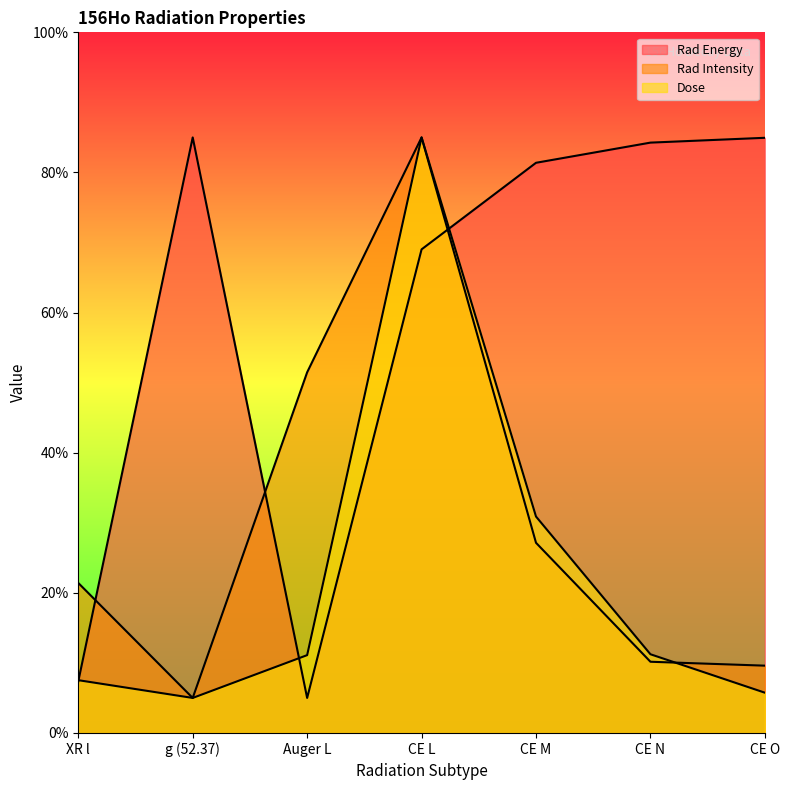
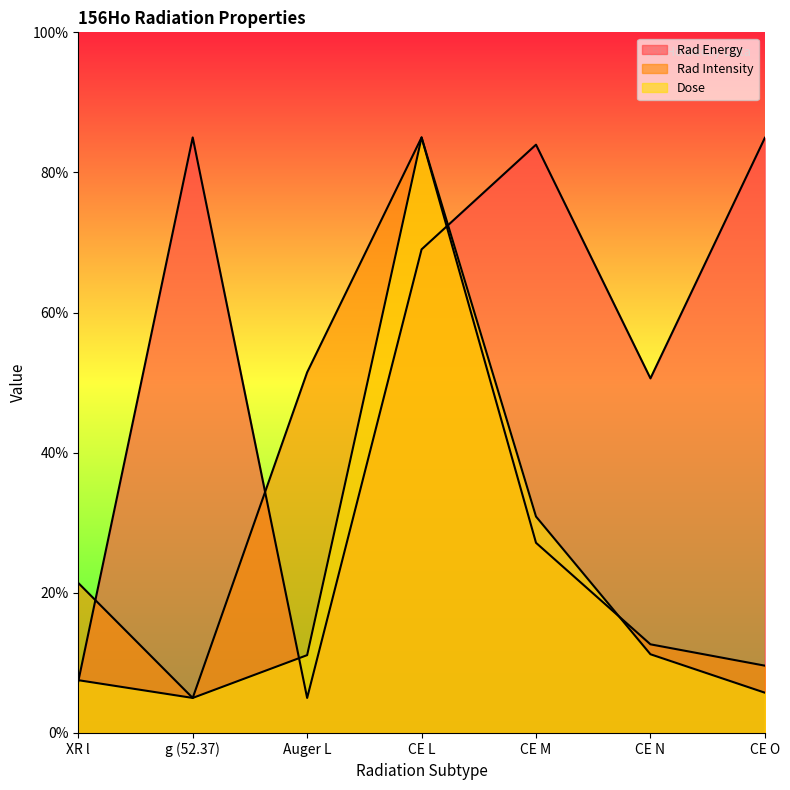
  {
    "Rad Energy": {
      "g (52.37)": "85%",
      "Auger L": "5%",
      "CE L": "69%",
-     "CE M": "81%",
-     "CE N": "84%",
+     "CE M": "84%",
+     "CE N": "51%",
      "CE O": "85%"
    },
    "Rad Intensity": {
      "XR l": "21%",
      "Auger L": "51%",
      "CE M": "27%",
-     "CE N": "10%",
+     "CE N": "13%",
      "CE O": "10%"
    },
    "Dose": {
      "Auger L": "11%",
      "CE M": "31%",
      "CE N": "11%",
      "CE O": "6%"
    }
  }
